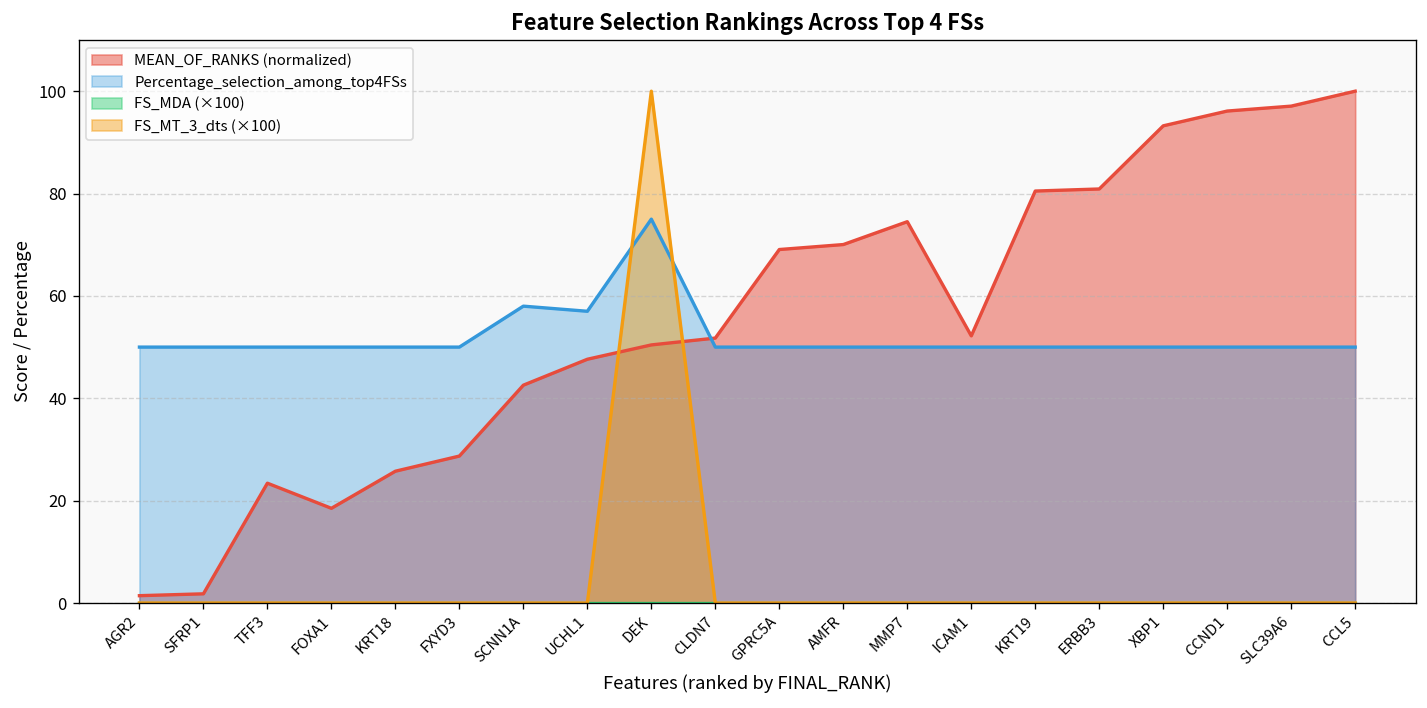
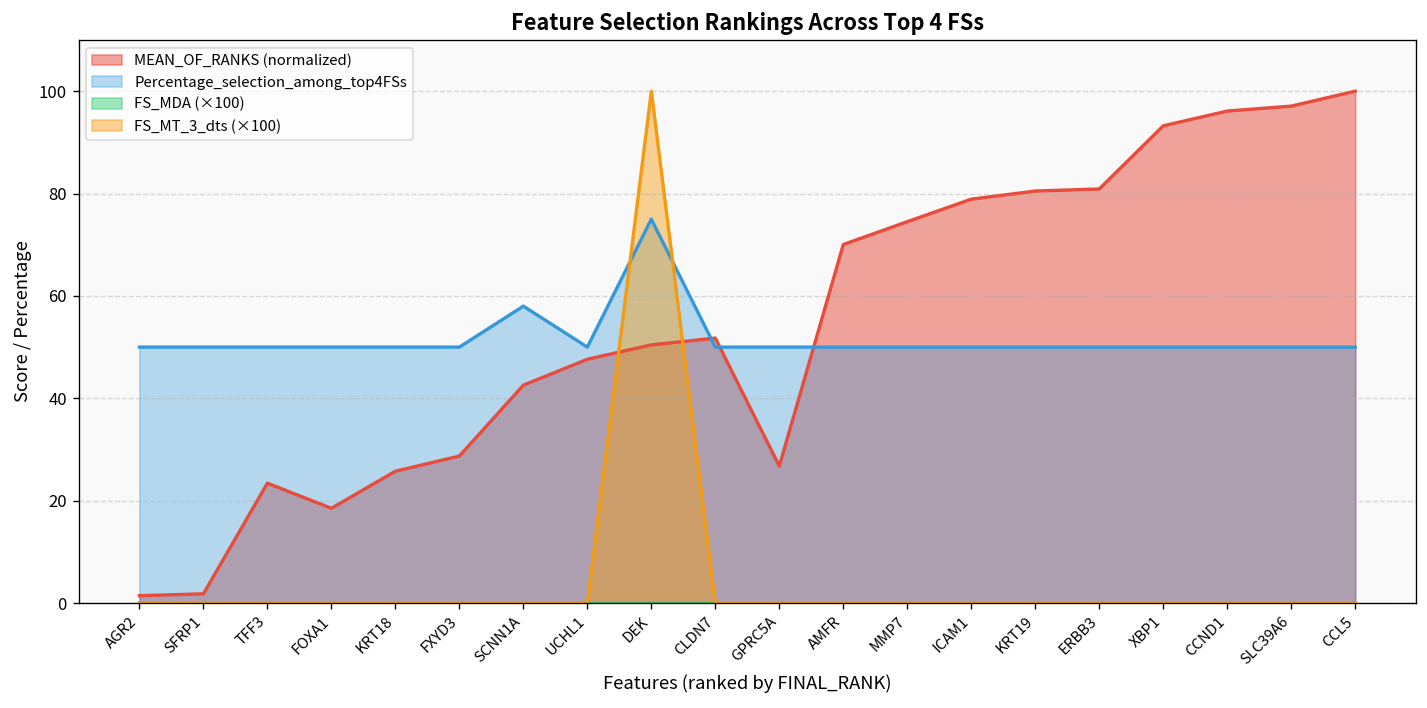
  {
    "MEAN_OF_RANKS (normalized)": {
      "AGR2": 1,
      "SFRP1": 2,
      "TFF3": 23,
      "FOXA1": 19,
      "KRT18": 26,
      "FXYD3": 29,
      "SCNN1A": 43,
      "UCHL1": 48,
      "DEK": 50,
      "CLDN7": 52,
-     "GPRC5A": 69,
+     "GPRC5A": 27,
      "AMFR": 70,
      "MMP7": 75,
-     "ICAM1": 52,
+     "ICAM1": 79,
      "KRT19": 80,
      "ERBB3": 81,
      "XBP1": 93,
      "CCND1": 96,
      "SLC39A6": 97,
      "CCL5": 100
    },
    "Percentage_selection_among_top4FSs": {
      "AGR2": 50,
      "SFRP1": 50,
      "TFF3": 50,
      "FOXA1": 50,
      "KRT18": 50,
      "FXYD3": 50,
      "SCNN1A": 58,
-     "UCHL1": 57,
+     "UCHL1": 50,
      "DEK": 75,
      "CLDN7": 50,
      "GPRC5A": 50,
      "AMFR": 50,
      "MMP7": 50,
      "ICAM1": 50,
      "KRT19": 50,
      "ERBB3": 50,
      "XBP1": 50,
      "CCND1": 50,
      "SLC39A6": 50,
      "CCL5": 50
    },
    "FS_MDA (×100)": {
      "DEK": 0
    },
    "FS_MT_3_dts (×100)": {
      "DEK": 100
    }
  }
